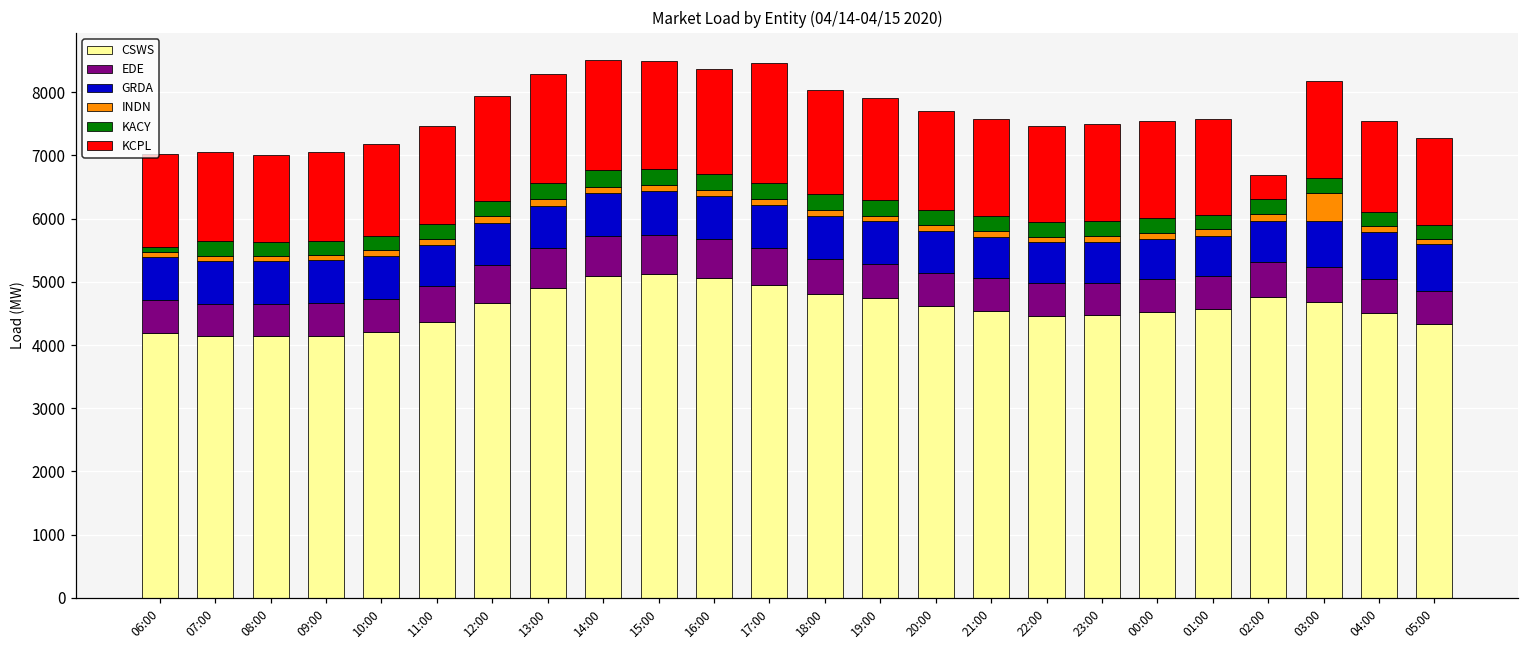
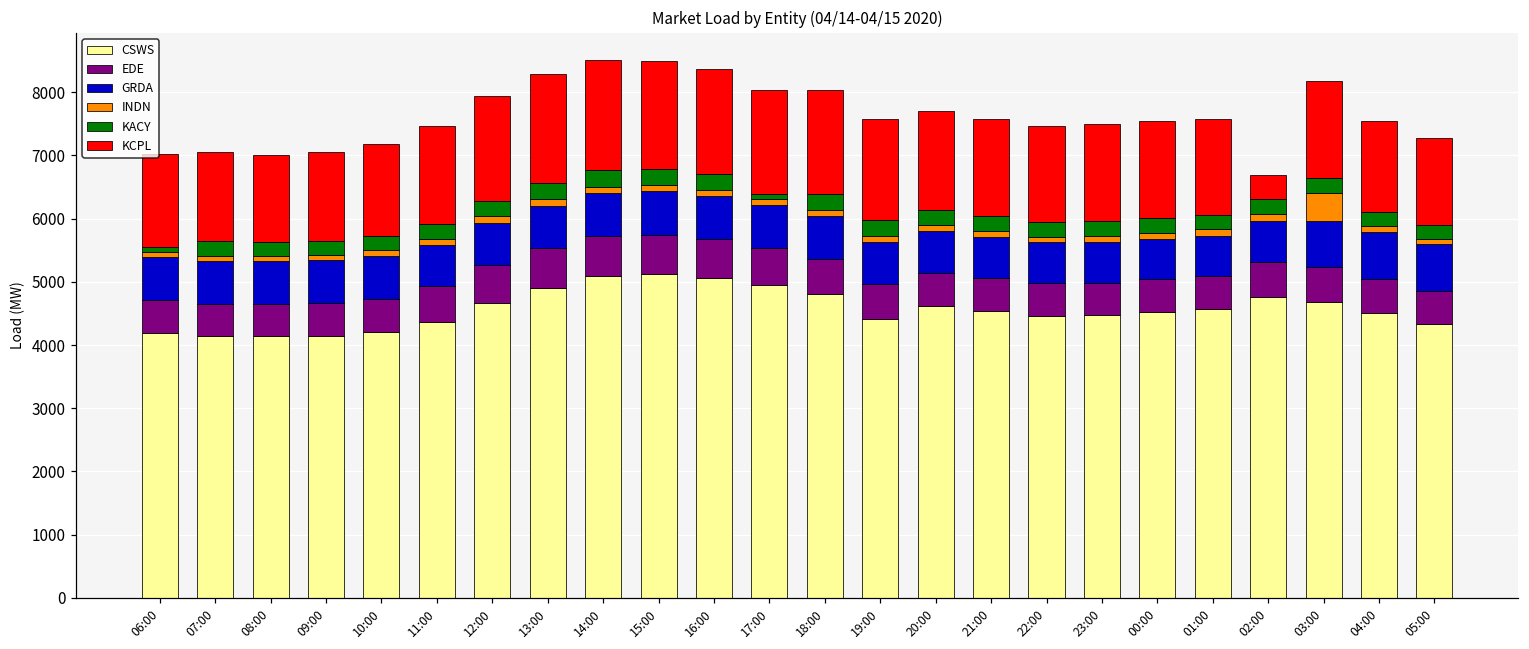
  {
    "CSWS": {
      "06:00": 4200,
      "07:00": 4100,
      "08:00": 4100,
      "09:00": 4200,
      "10:00": 4200,
      "11:00": 4400,
      "12:00": 4700,
      "13:00": 4900,
      "14:00": 5100,
      "15:00": 5100,
      "16:00": 5100,
      "17:00": 5000,
      "18:00": 4800,
-     "19:00": 4700,
+     "19:00": 4400,
      "20:00": 4600,
      "21:00": 4500,
      "22:00": 4500,
      "23:00": 4500,
      "00:00": 4500,
      "01:00": 4600,
      "02:00": 4800,
      "03:00": 4700,
      "04:00": 4500,
      "05:00": 4300
    },
    "EDE": {
      "06:00": 500,
      "07:00": 500,
      "08:00": 500,
      "09:00": 500,
      "10:00": 500,
      "11:00": 600,
      "12:00": 600,
      "13:00": 600,
      "14:00": 600,
      "15:00": 600,
      "16:00": 600,
      "17:00": 600,
      "18:00": 600,
      "19:00": 500,
      "20:00": 500,
      "21:00": 500,
      "22:00": 500,
      "23:00": 500,
      "00:00": 500,
      "01:00": 500,
      "02:00": 600,
      "03:00": 600,
      "04:00": 500,
      "05:00": 500
    },
    "GRDA": {
      "06:00": 700,
      "07:00": 700,
      "08:00": 700,
      "09:00": 700,
      "10:00": 700,
      "11:00": 700,
      "12:00": 700,
      "13:00": 700,
      "14:00": 700,
      "15:00": 700,
      "16:00": 700,
      "17:00": 700,
      "18:00": 700,
      "19:00": 700,
      "20:00": 700,
      "21:00": 700,
      "22:00": 600,
      "23:00": 600,
      "00:00": 600,
      "01:00": 600,
      "02:00": 700,
      "03:00": 700,
      "04:00": 700,
      "05:00": 700
    },
    "INDN": {
      "06:00": 100,
      "07:00": 100,
      "08:00": 100,
      "09:00": 100,
      "10:00": 100,
      "11:00": 100,
      "12:00": 100,
      "13:00": 100,
      "14:00": 100,
      "15:00": 100,
      "16:00": 100,
      "17:00": 100,
      "18:00": 100,
      "19:00": 100,
      "20:00": 100,
      "21:00": 100,
      "22:00": 100,
      "23:00": 100,
      "00:00": 100,
      "01:00": 100,
      "02:00": 100,
      "03:00": 400,
      "04:00": 100,
      "05:00": 100
    },
    "KACY": {
      "06:00": 100,
      "07:00": 200,
      "08:00": 200,
      "09:00": 200,
      "10:00": 200,
      "11:00": 200,
      "12:00": 200,
      "13:00": 300,
      "14:00": 300,
      "15:00": 300,
      "16:00": 300,
-     "17:00": 300,
+     "17:00": 100,
      "18:00": 300,
      "19:00": 200,
      "20:00": 200,
      "21:00": 200,
      "22:00": 200,
      "23:00": 200,
      "00:00": 200,
      "01:00": 200,
      "02:00": 200,
      "03:00": 200,
      "04:00": 200,
      "05:00": 200
    },
    "KCPL": {
      "06:00": 1500,
      "07:00": 1400,
      "08:00": 1400,
      "09:00": 1400,
      "10:00": 1500,
      "11:00": 1500,
      "12:00": 1700,
      "13:00": 1700,
      "14:00": 1700,
      "15:00": 1700,
      "16:00": 1700,
-     "17:00": 1900,
+     "17:00": 1600,
      "18:00": 1600,
      "19:00": 1600,
      "20:00": 1600,
      "21:00": 1500,
      "22:00": 1500,
      "23:00": 1500,
      "00:00": 1500,
      "01:00": 1500,
      "02:00": 400,
      "03:00": 1500,
      "04:00": 1400,
      "05:00": 1400
    }
  }
